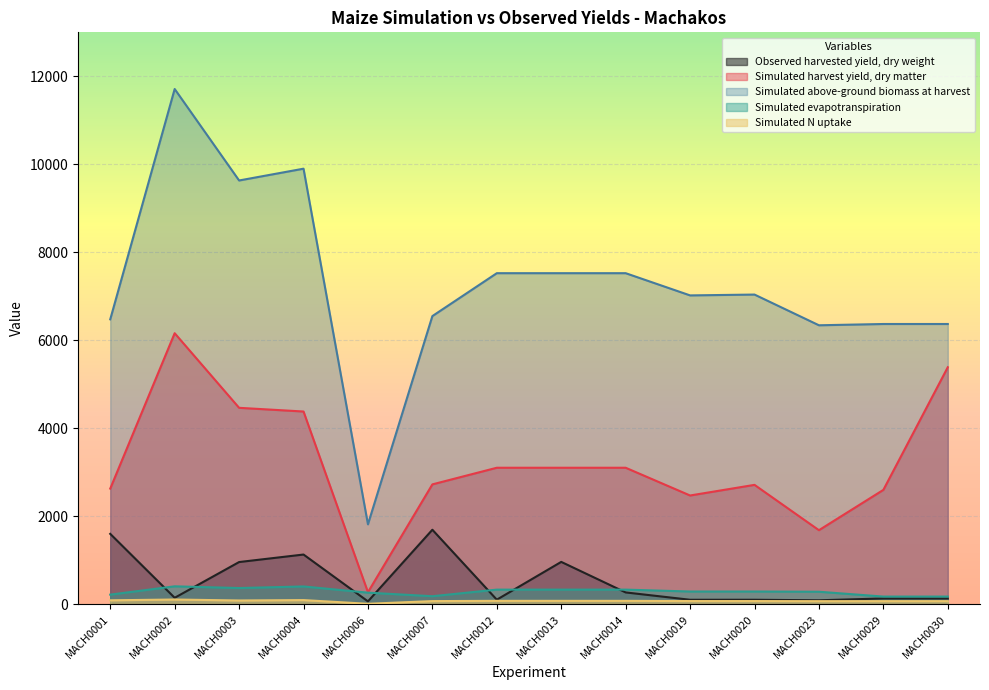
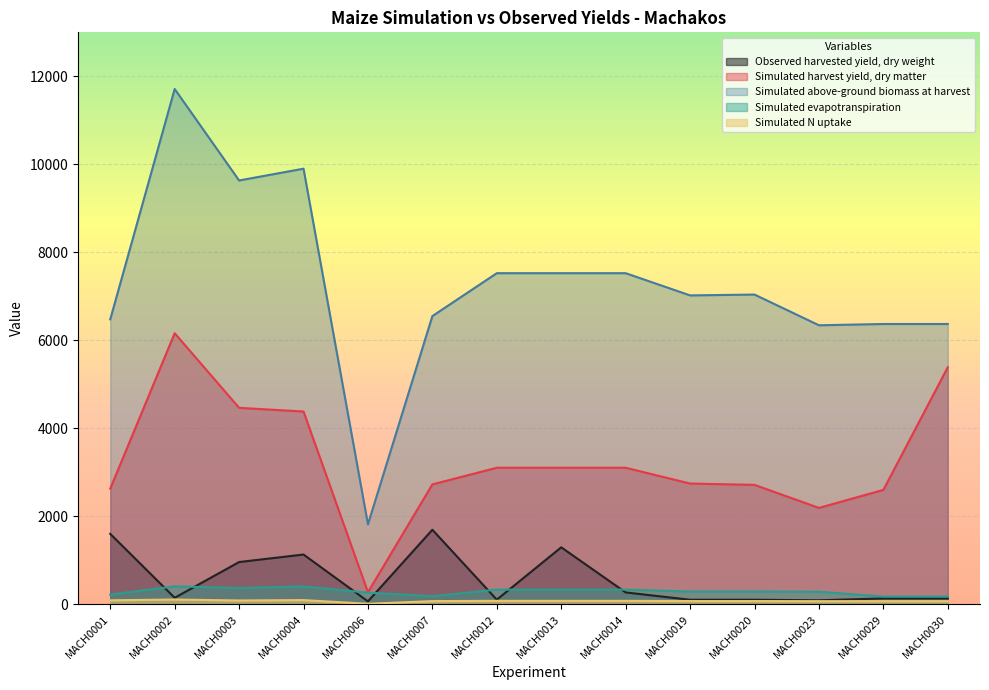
  {
    "Observed harvested yield, dry weight": {
      "MACH0001": 1600,
      "MACH0003": 1000,
      "MACH0004": 1100,
      "MACH0007": 1700,
-     "MACH0013": 1000,
+     "MACH0013": 1300,
      "MACH0014": 300
    },
    "Simulated harvest yield, dry matter": {
      "MACH0001": 2600,
      "MACH0002": 6200,
      "MACH0003": 4500,
      "MACH0004": 4400,
      "MACH0007": 2700,
      "MACH0012": 3100,
      "MACH0013": 3100,
      "MACH0014": 3100,
-     "MACH0019": 2500,
+     "MACH0019": 2700,
      "MACH0020": 2700,
-     "MACH0023": 1700,
+     "MACH0023": 2200,
      "MACH0029": 2600,
      "MACH0030": 5400
    },
    "Simulated N uptake": {
      "MACH0001": 100,
      "MACH0003": 100,
      "MACH0004": 100,
      "MACH0007": 100,
      "MACH0013": 100,
      "MACH0014": 100,
      "MACH0029": 100,
      "MACH0030": 100
    }
  }
